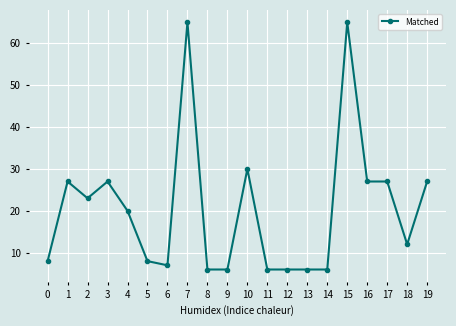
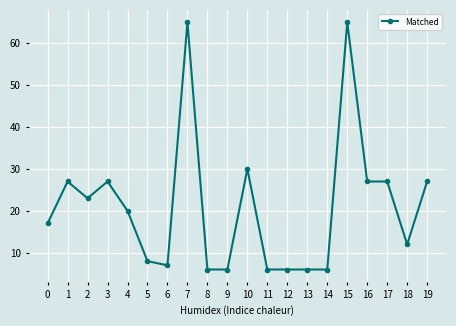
  {
-   "0": 8,
+   "0": 17,
    "1": 27,
    "2": 23,
    "3": 27,
    "4": 20,
    "5": 8,
    "6": 7,
    "7": 65,
    "8": 6,
    "9": 6,
    "10": 30,
    "11": 6,
    "12": 6,
    "13": 6,
    "14": 6,
    "15": 65,
    "16": 27,
    "17": 27,
    "18": 12,
    "19": 27
  }
